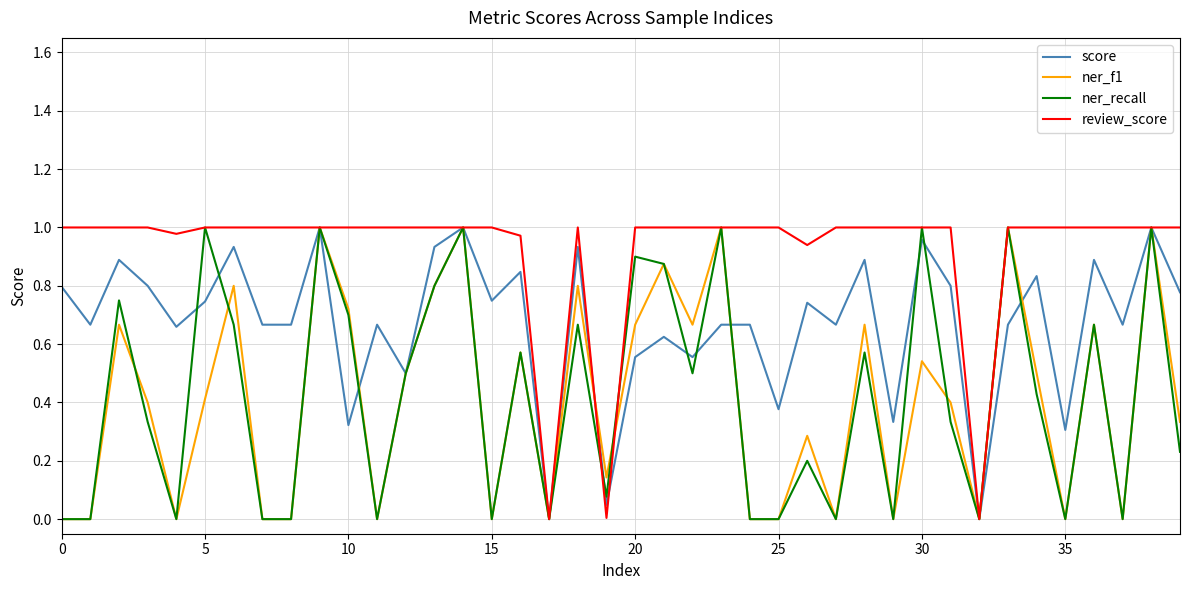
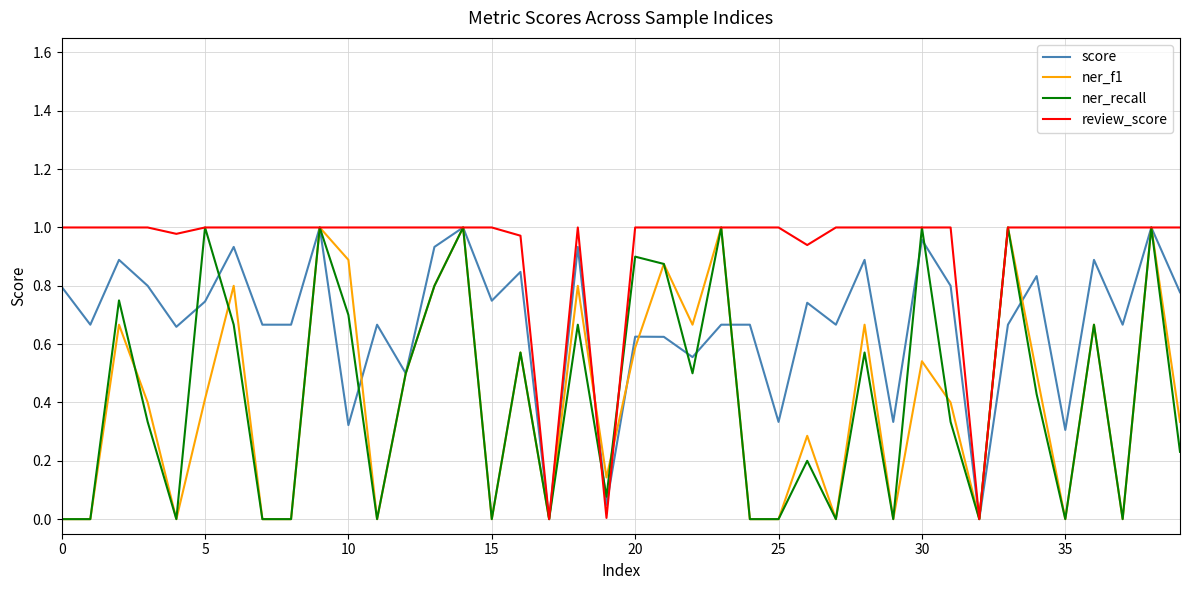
  {
    "score": {
      "0": 0.80,
      "5": 0.75,
      "10": 0.32,
      "15": 0.75,
-     "20": 0.56,
-     "25": 0.38,
+     "20": 0.63,
+     "25": 0.33,
      "30": 0.96,
      "35": 0.31
    },
    "ner_f1": {
      "5": 0.41,
-     "10": 0.72,
-     "20": 0.67,
+     "10": 0.89,
+     "20": 0.59,
      "30": 0.54
    },
    "ner_recall": {
      "10": 0.70,
      "20": 0.90
    },
    "review_score": {
      "0": 1.00,
      "10": 1.00,
      "15": 1.00,
      "20": 1.00,
      "25": 1.00,
      "35": 1.00
    }
  }
